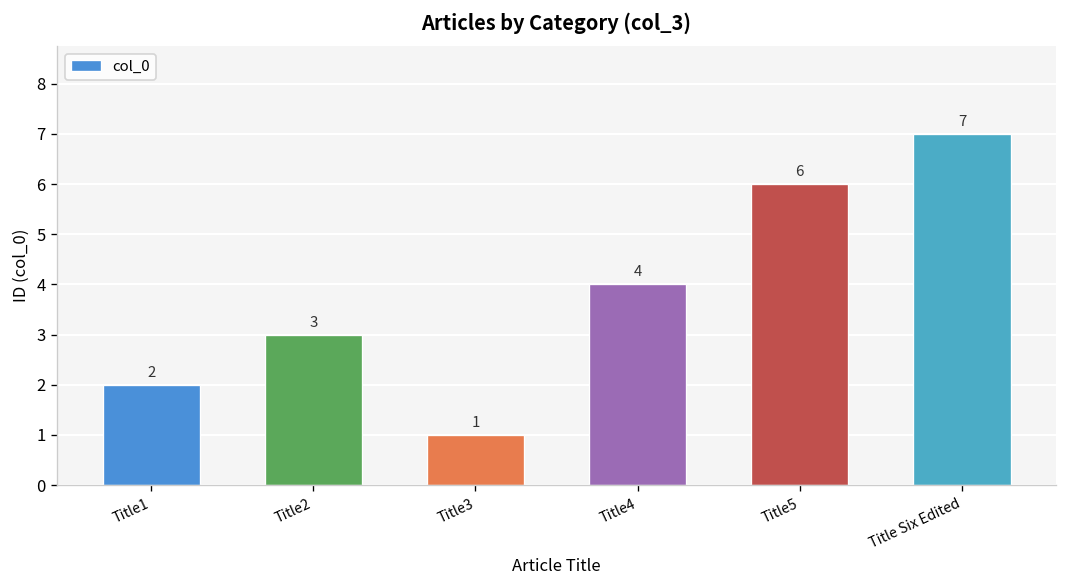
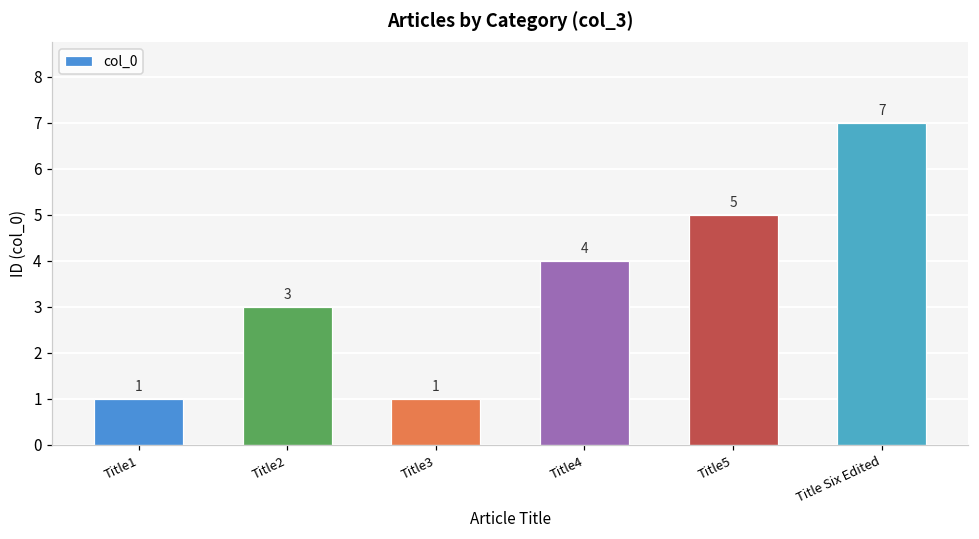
  {
-   "Title1": 2,
+   "Title1": 1,
    "Title2": 3,
    "Title3": 1,
    "Title4": 4,
-   "Title5": 6,
+   "Title5": 5,
    "Title Six Edited": 7
  }
